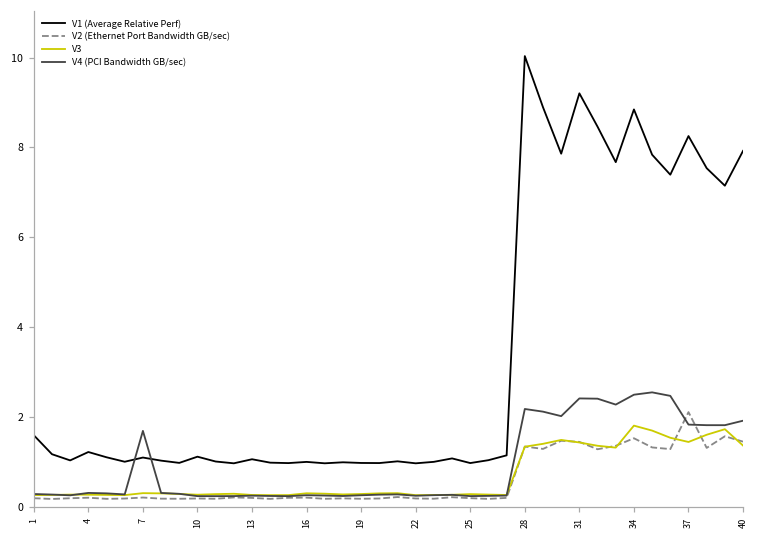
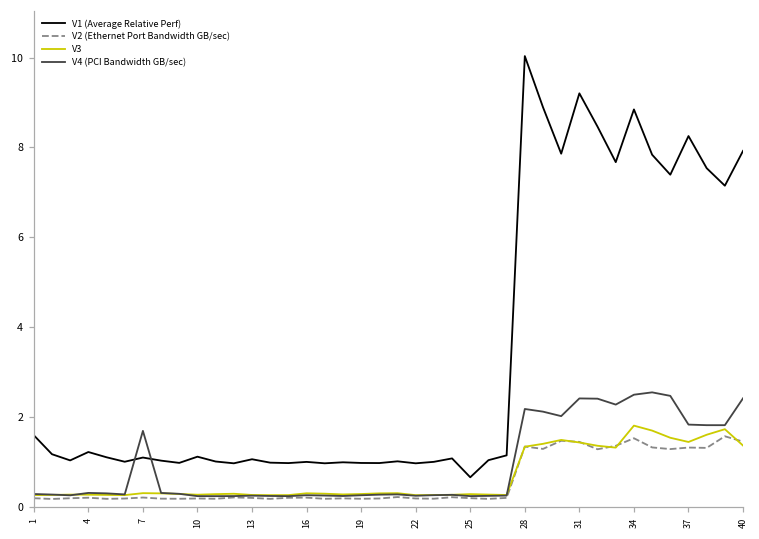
  {
    "V1 (Average Relative Perf)": {
      "1": 1.6,
      "4": 1.2,
      "7": 1.1,
      "10": 1.1,
      "13": 1.1,
      "16": 1.0,
      "19": 1.0,
      "22": 1.0,
-     "25": 1.0,
+     "25": 0.7,
      "28": 10.0,
      "31": 9.2,
      "34": 8.8,
      "37": 8.3,
      "40": 7.9
    },
    "V2 (Ethernet Port Bandwidth GB/sec)": {
      "1": 0.2,
      "4": 0.2,
      "7": 0.2,
      "19": 0.2,
      "34": 1.5,
-     "37": 2.1,
+     "37": 1.3,
      "40": 1.5
    },
    "V3": {
      "7": 0.3,
      "34": 1.8,
      "37": 1.4,
      "40": 1.4
    },
    "V4 (PCI Bandwidth GB/sec)": {
      "7": 1.7,
      "28": 2.2,
      "31": 2.4,
      "34": 2.5,
      "37": 1.8,
-     "40": 1.9
+     "40": 2.4
    }
  }
